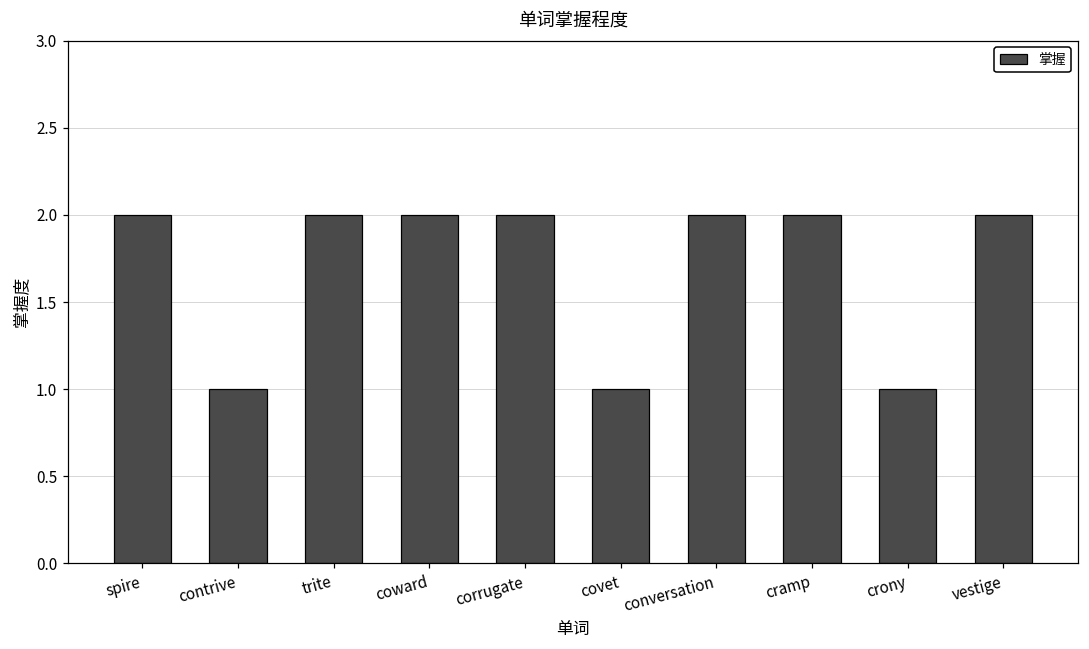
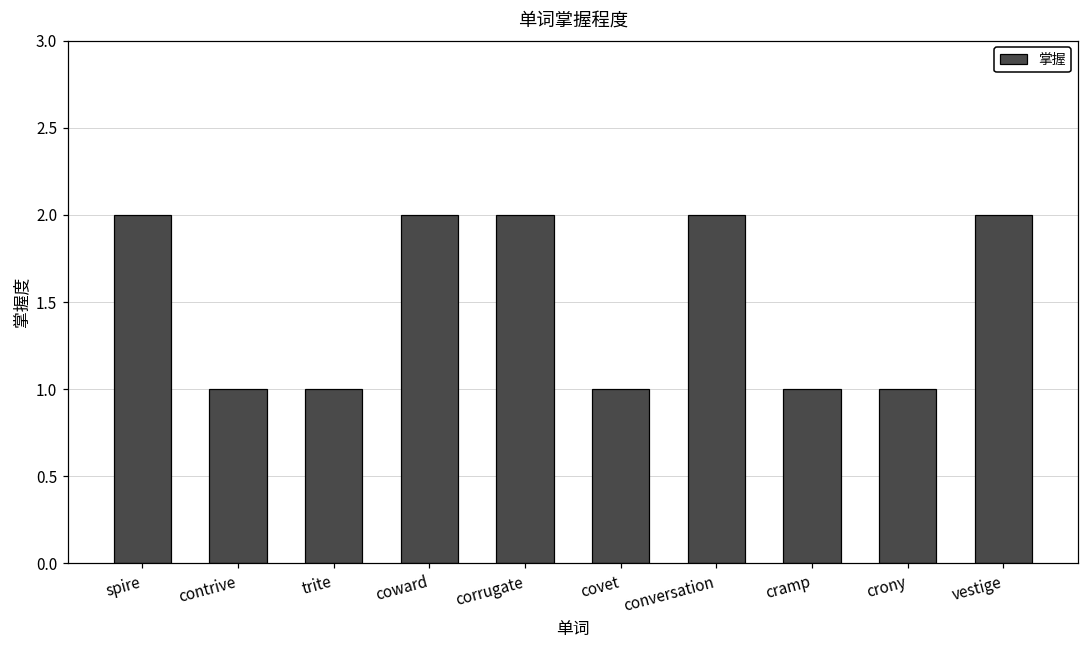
  {
    "spire": 2,
    "contrive": 1,
-   "trite": 2,
+   "trite": 1,
    "coward": 2,
    "corrugate": 2,
    "covet": 1,
    "conversation": 2,
-   "cramp": 2,
+   "cramp": 1,
    "crony": 1,
    "vestige": 2
  }
